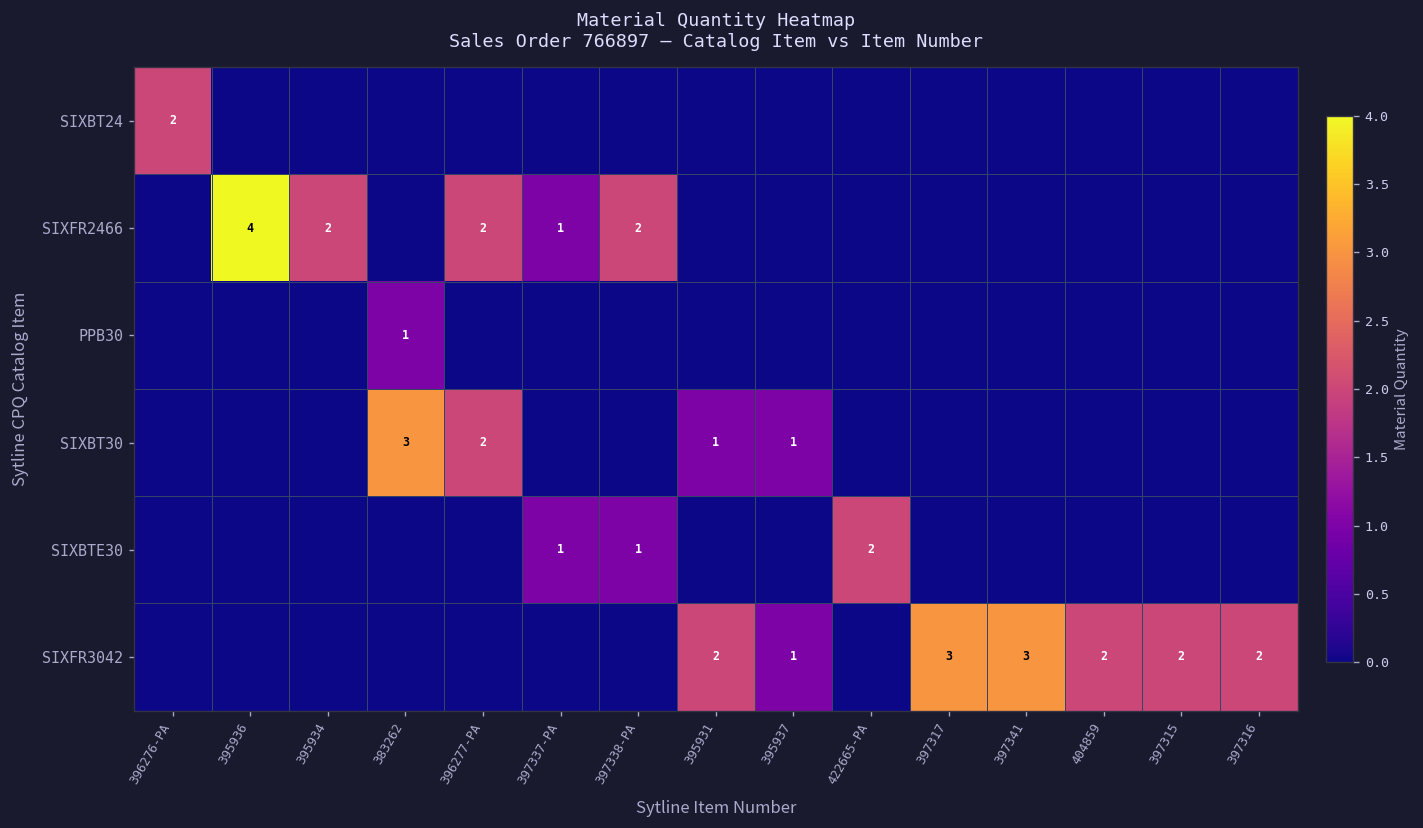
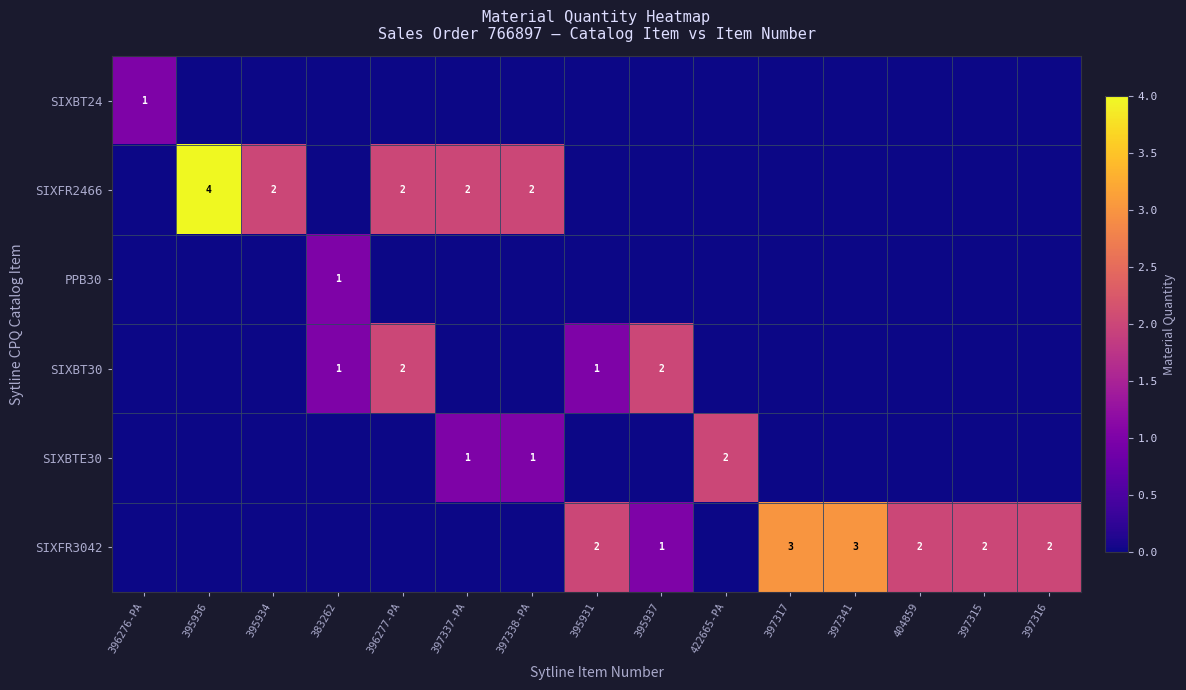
  {
    "SIXBT24": {
-     "396276-PA": 2
+     "396276-PA": 1
    },
    "SIXFR2466": {
      "395936": 4,
      "395934": 2,
      "396277-PA": 2,
-     "397337-PA": 1,
+     "397337-PA": 2,
      "397338-PA": 2
    },
    "PPB30": {
      "383262": 1
    },
    "SIXBT30": {
-     "383262": 3,
+     "383262": 1,
      "396277-PA": 2,
      "395931": 1,
-     "395937": 1
+     "395937": 2
    },
    "SIXBTE30": {
      "397337-PA": 1,
      "397338-PA": 1,
      "422665-PA": 2
    },
    "SIXFR3042": {
      "395931": 2,
      "395937": 1,
      "397317": 3,
      "397341": 3,
      "404859": 2,
      "397315": 2,
      "397316": 2
    }
  }
